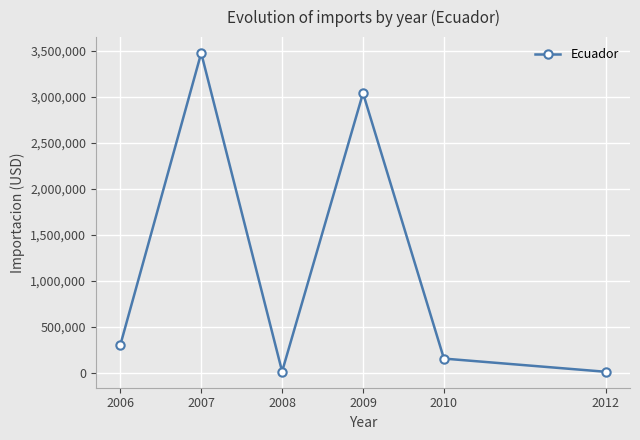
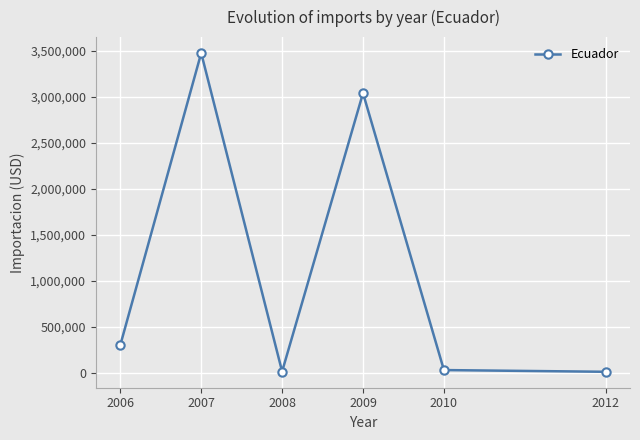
  {
    "2006": "300,000",
    "2007": "3,500,000",
    "2008": "0",
    "2009": "3,000,000",
-   "2010": "200,000",
+   "2010": "0",
    "2012": "0"
  }
